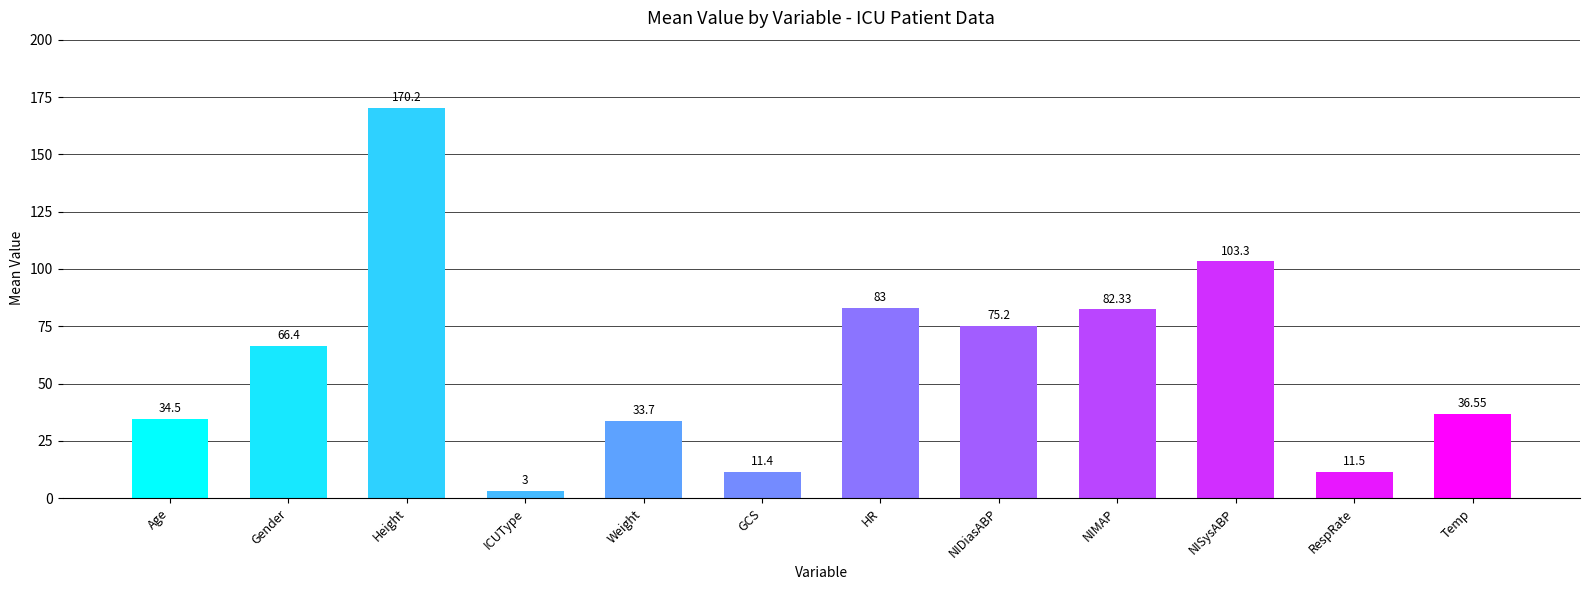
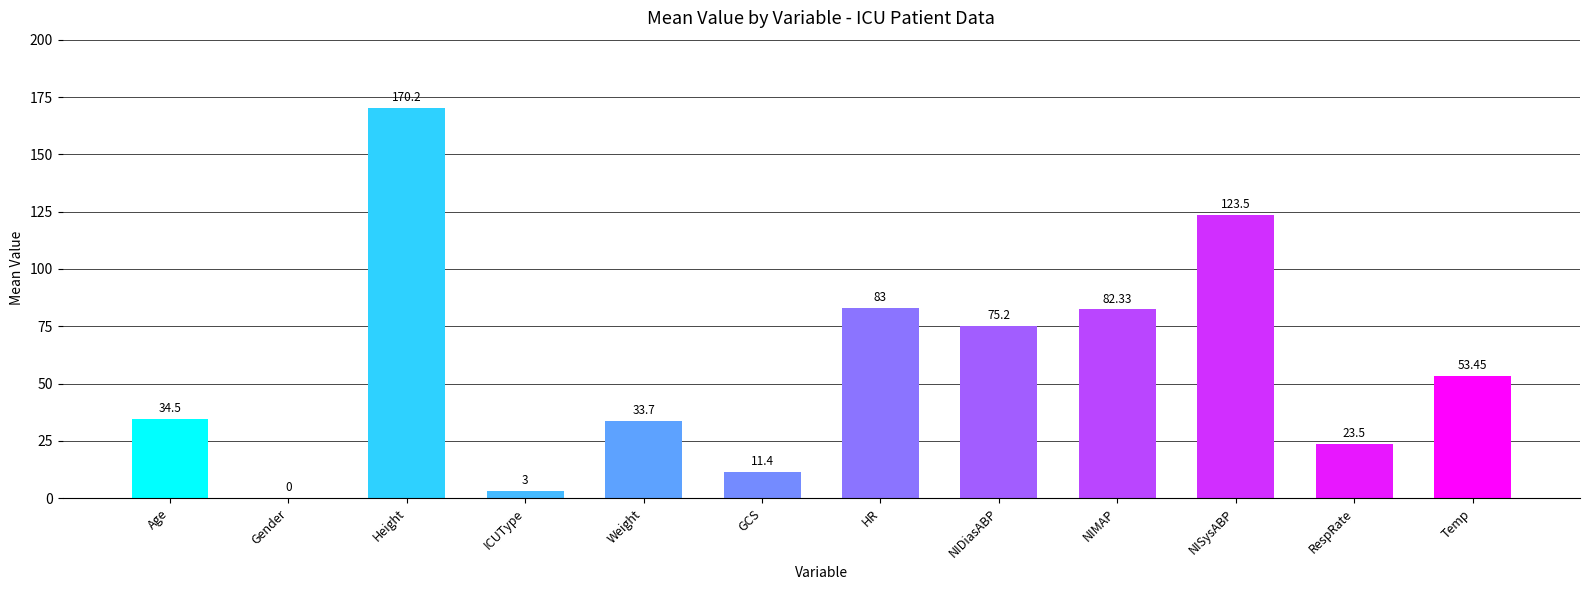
  {
    "Age": 34.5,
-   "Gender": 66.4,
+   "Gender": 0,
    "Height": 170.2,
    "ICUType": 3,
    "Weight": 33.7,
    "GCS": 11.4,
    "HR": 83,
    "NIDiasABP": 75.2,
    "NIMAP": 82.33,
-   "NISysABP": 103.3,
-   "RespRate": 11.5,
-   "Temp": 36.55
+   "NISysABP": 123.5,
+   "RespRate": 23.5,
+   "Temp": 53.45
  }
